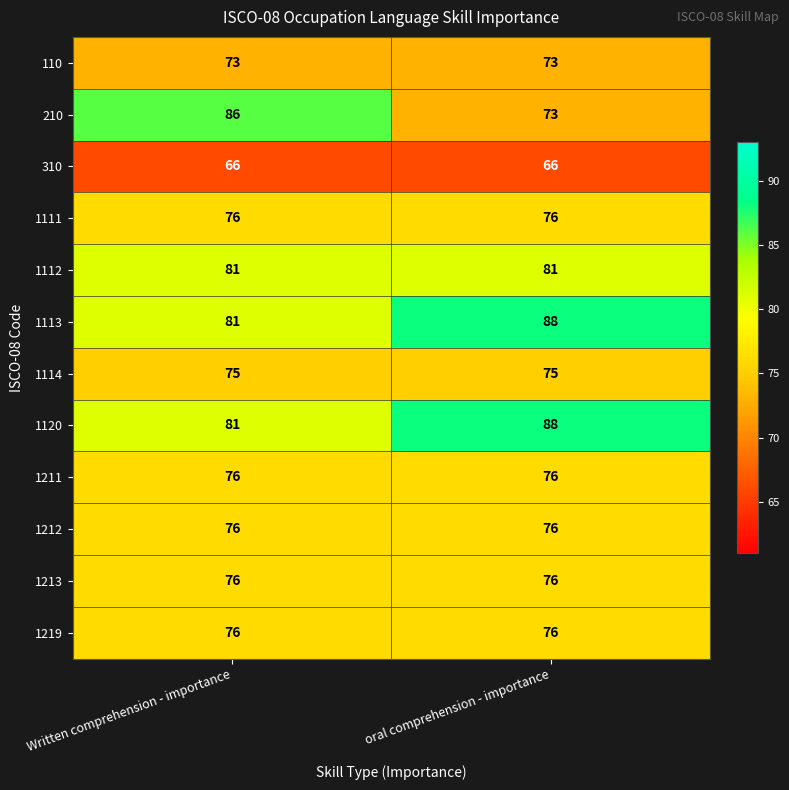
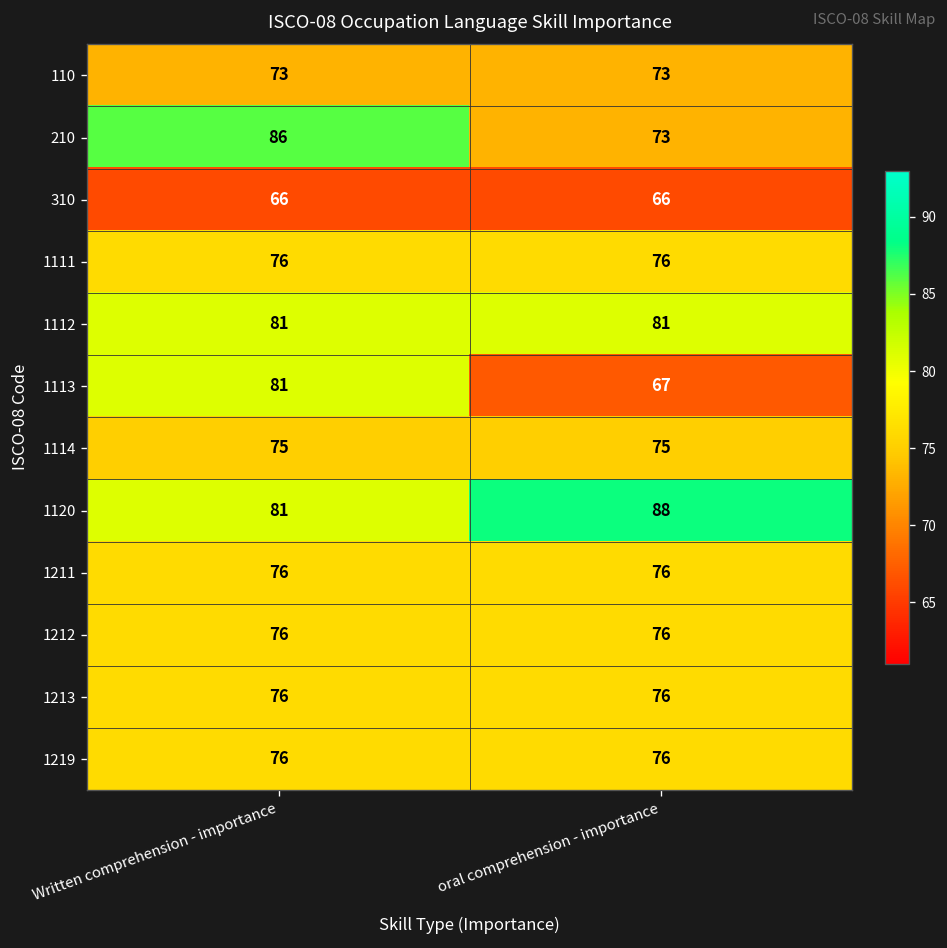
  {
    "110": {
      "Written comprehension - importance": 73,
      "oral comprehension - importance": 73
    },
    "210": {
      "Written comprehension - importance": 86,
      "oral comprehension - importance": 73
    },
    "310": {
      "Written comprehension - importance": 66,
      "oral comprehension - importance": 66
    },
    "1111": {
      "Written comprehension - importance": 76,
      "oral comprehension - importance": 76
    },
    "1112": {
      "Written comprehension - importance": 81,
      "oral comprehension - importance": 81
    },
    "1113": {
      "Written comprehension - importance": 81,
-     "oral comprehension - importance": 88
+     "oral comprehension - importance": 67
    },
    "1114": {
      "Written comprehension - importance": 75,
      "oral comprehension - importance": 75
    },
    "1120": {
      "Written comprehension - importance": 81,
      "oral comprehension - importance": 88
    },
    "1211": {
      "Written comprehension - importance": 76,
      "oral comprehension - importance": 76
    },
    "1212": {
      "Written comprehension - importance": 76,
      "oral comprehension - importance": 76
    },
    "1213": {
      "Written comprehension - importance": 76,
      "oral comprehension - importance": 76
    },
    "1219": {
      "Written comprehension - importance": 76,
      "oral comprehension - importance": 76
    }
  }
